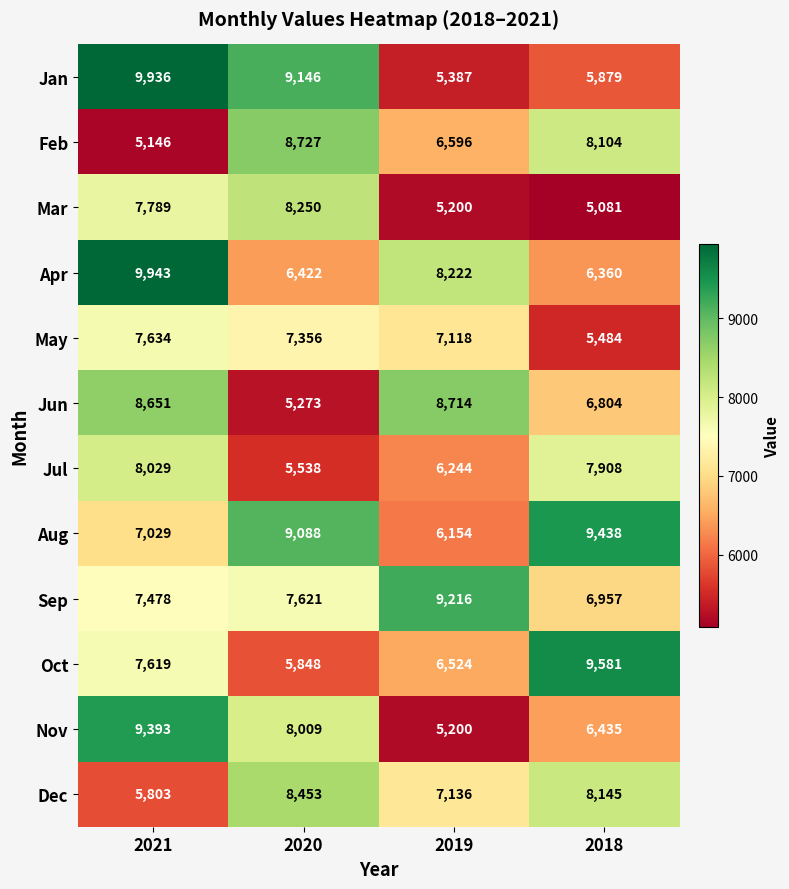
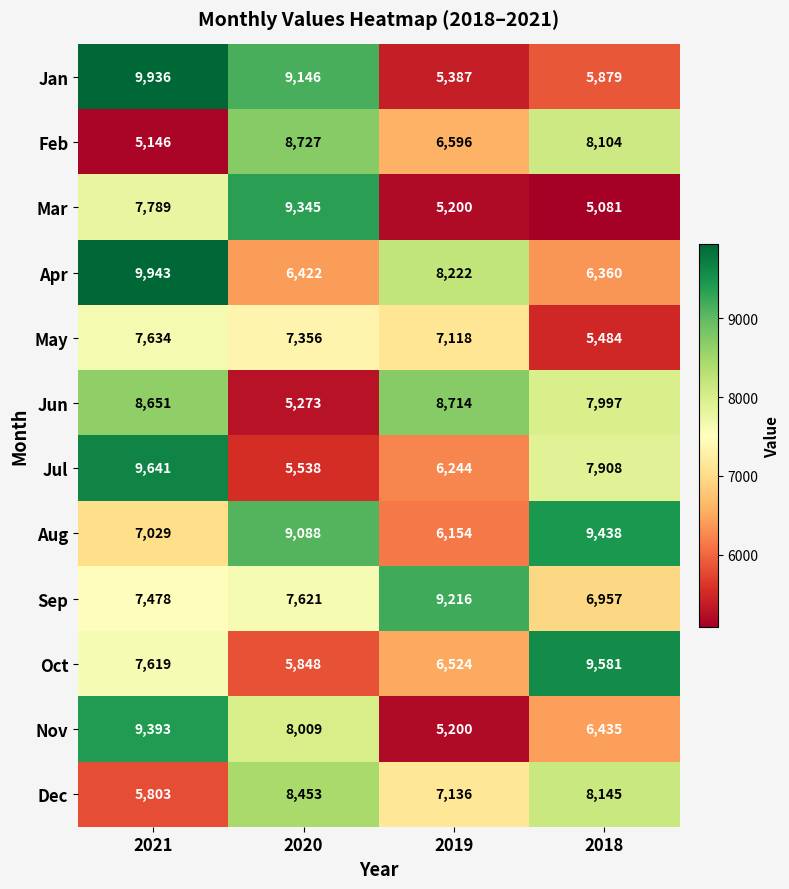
  {
    "Jan": {
      "2021": "9,936",
      "2020": "9,146",
      "2019": "5,387",
      "2018": "5,879"
    },
    "Feb": {
      "2021": "5,146",
      "2020": "8,727",
      "2019": "6,596",
      "2018": "8,104"
    },
    "Mar": {
      "2021": "7,789",
-     "2020": "8,250",
+     "2020": "9,345",
      "2019": "5,200",
      "2018": "5,081"
    },
    "Apr": {
      "2021": "9,943",
      "2020": "6,422",
      "2019": "8,222",
      "2018": "6,360"
    },
    "May": {
      "2021": "7,634",
      "2020": "7,356",
      "2019": "7,118",
      "2018": "5,484"
    },
    "Jun": {
      "2021": "8,651",
      "2020": "5,273",
      "2019": "8,714",
-     "2018": "6,804"
+     "2018": "7,997"
    },
    "Jul": {
-     "2021": "8,029",
+     "2021": "9,641",
      "2020": "5,538",
      "2019": "6,244",
      "2018": "7,908"
    },
    "Aug": {
      "2021": "7,029",
      "2020": "9,088",
      "2019": "6,154",
      "2018": "9,438"
    },
    "Sep": {
      "2021": "7,478",
      "2020": "7,621",
      "2019": "9,216",
      "2018": "6,957"
    },
    "Oct": {
      "2021": "7,619",
      "2020": "5,848",
      "2019": "6,524",
      "2018": "9,581"
    },
    "Nov": {
      "2021": "9,393",
      "2020": "8,009",
      "2019": "5,200",
      "2018": "6,435"
    },
    "Dec": {
      "2021": "5,803",
      "2020": "8,453",
      "2019": "7,136",
      "2018": "8,145"
    }
  }
